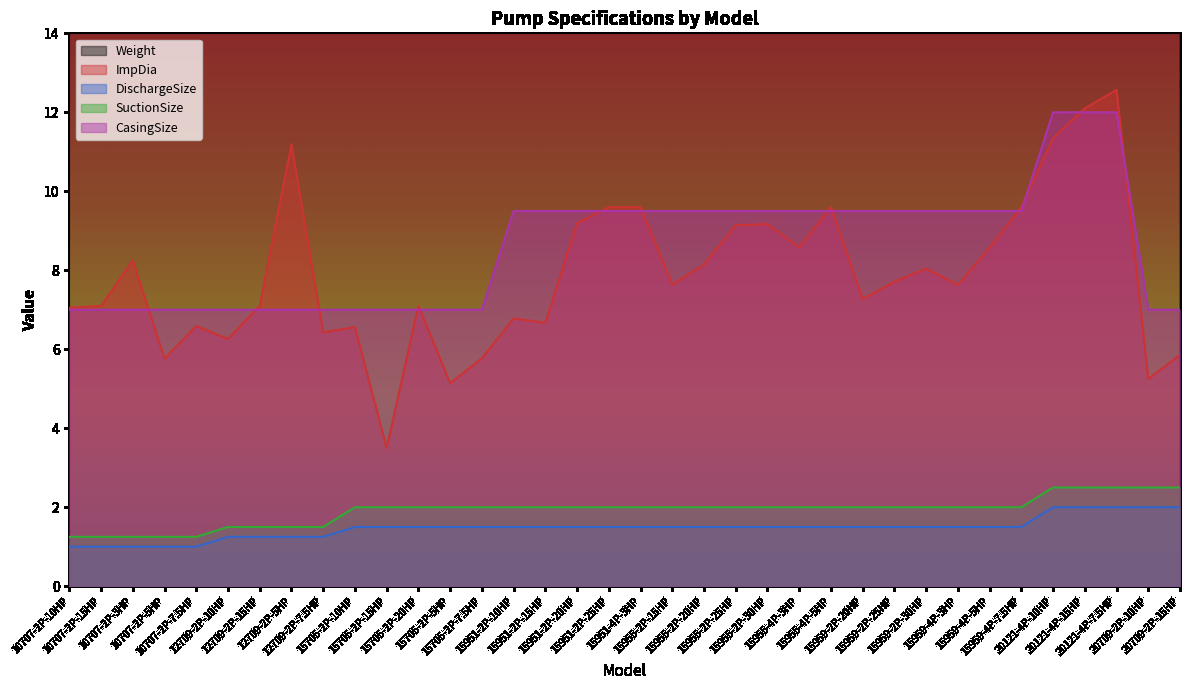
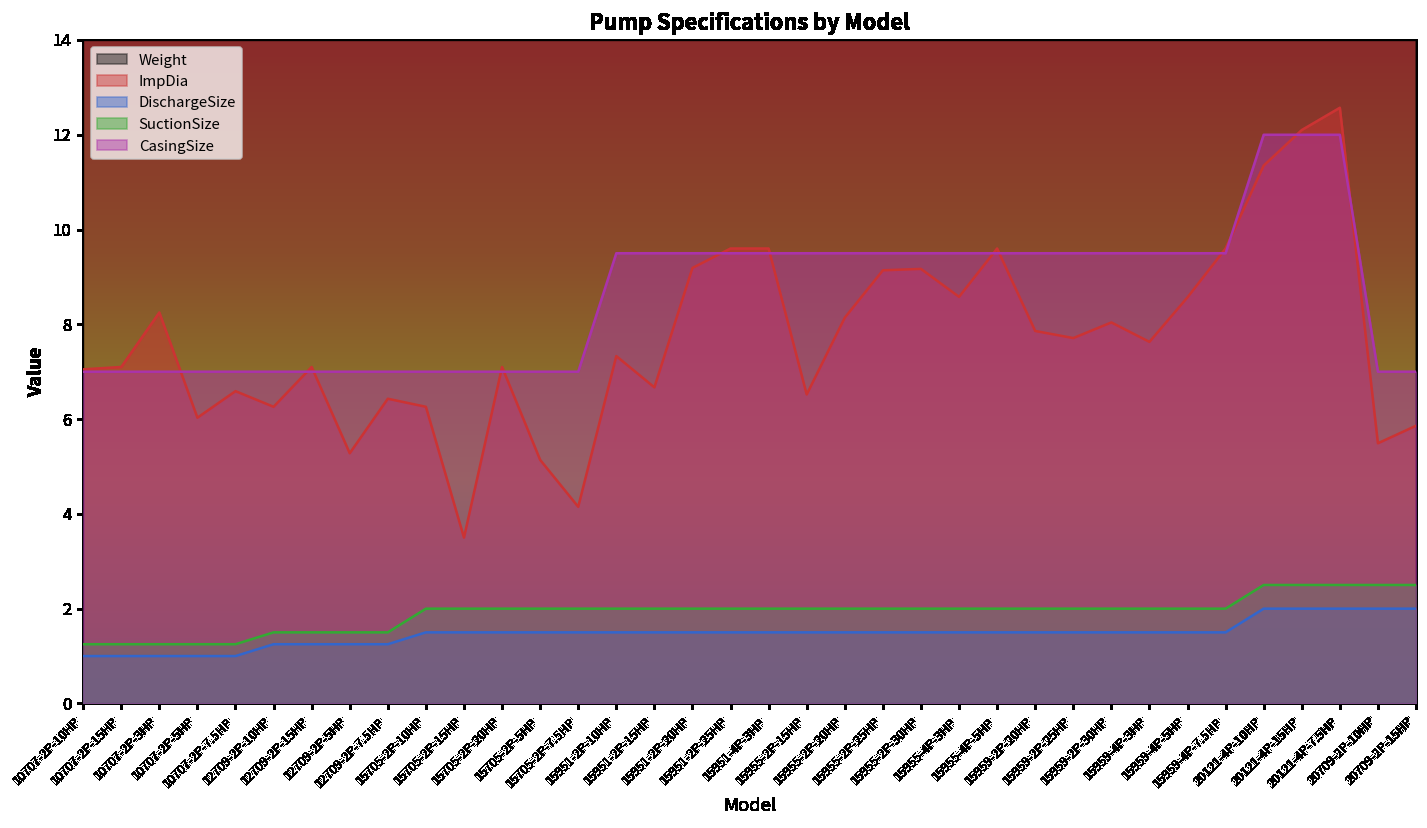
  {
    "ImpDia": {
      "10707-2P-15HP": 7.1,
      "10707-2P-3HP": 8.3,
-     "10707-2P-5HP": 5.8,
+     "10707-2P-5HP": 6.0,
      "10707-2P-7.5HP": 6.6,
      "12709-2P-10HP": 6.3,
      "12709-2P-15HP": 7.1,
-     "12709-2P-5HP": 11.2,
+     "12709-2P-5HP": 5.3,
      "12709-2P-7.5HP": 6.4,
-     "15705-2P-10HP": 6.6,
+     "15705-2P-10HP": 6.3,
      "15705-2P-15HP": 3.5,
      "15705-2P-20HP": 7.1,
      "15705-2P-5HP": 5.1,
-     "15705-2P-7.5HP": 5.8,
-     "15951-2P-10HP": 6.8,
+     "15705-2P-7.5HP": 4.2,
+     "15951-2P-10HP": 7.3,
      "15951-2P-15HP": 6.7,
      "15951-2P-20HP": 9.2,
      "15951-2P-25HP": 9.6,
      "15951-4P-3HP": 9.6,
-     "15955-2P-15HP": 7.6,
+     "15955-2P-15HP": 6.5,
      "15955-2P-20HP": 8.1,
      "15955-2P-25HP": 9.1,
      "15955-2P-30HP": 9.2,
      "15955-4P-3HP": 8.6,
      "15955-4P-5HP": 9.6,
-     "15959-2P-20HP": 7.3,
+     "15959-2P-20HP": 7.9,
      "15959-2P-25HP": 7.7,
      "15959-2P-30HP": 8.0,
      "15959-4P-3HP": 7.6,
      "15959-4P-5HP": 8.6,
      "15959-4P-7.5HP": 9.6,
      "20121-4P-10HP": 11.4,
      "20121-4P-15HP": 12.1,
      "20121-4P-7.5HP": 12.6,
-     "20709-2P-10HP": 5.3,
+     "20709-2P-10HP": 5.5,
      "20709-2P-15HP": 5.9
    },
    "DischargeSize": {
      "10707-2P-10HP": 1.0,
      "10707-2P-15HP": 1.0,
      "10707-2P-3HP": 1.0,
      "10707-2P-5HP": 1.0,
      "10707-2P-7.5HP": 1.0,
      "12709-2P-10HP": 1.3,
      "12709-2P-15HP": 1.3,
      "12709-2P-5HP": 1.3,
      "12709-2P-7.5HP": 1.3,
      "15705-2P-10HP": 1.5,
      "15705-2P-15HP": 1.5,
      "15705-2P-20HP": 1.5,
      "15705-2P-5HP": 1.5,
      "15705-2P-7.5HP": 1.5,
      "15951-2P-10HP": 1.5,
      "15951-2P-15HP": 1.5,
      "15951-2P-20HP": 1.5,
      "15951-2P-25HP": 1.5,
      "15951-4P-3HP": 1.5,
      "15955-2P-15HP": 1.5,
      "15955-2P-20HP": 1.5,
      "15955-2P-25HP": 1.5,
      "15955-2P-30HP": 1.5,
      "15955-4P-3HP": 1.5,
      "15955-4P-5HP": 1.5,
      "15959-2P-20HP": 1.5,
      "15959-2P-25HP": 1.5,
      "15959-2P-30HP": 1.5,
      "15959-4P-3HP": 1.5,
      "15959-4P-5HP": 1.5,
      "15959-4P-7.5HP": 1.5,
      "20121-4P-10HP": 2.0,
      "20121-4P-15HP": 2.0,
      "20121-4P-7.5HP": 2.0,
      "20709-2P-10HP": 2.0,
      "20709-2P-15HP": 2.0
    },
    "SuctionSize": {
      "10707-2P-10HP": 1.3,
      "10707-2P-15HP": 1.3,
      "10707-2P-3HP": 1.3,
      "10707-2P-5HP": 1.3,
      "10707-2P-7.5HP": 1.3,
      "12709-2P-10HP": 1.5,
      "12709-2P-15HP": 1.5,
      "12709-2P-5HP": 1.5,
      "12709-2P-7.5HP": 1.5,
      "15705-2P-10HP": 2.0,
      "15705-2P-15HP": 2.0,
      "15705-2P-20HP": 2.0,
      "15705-2P-5HP": 2.0,
      "15705-2P-7.5HP": 2.0,
      "15951-2P-10HP": 2.0,
      "15951-2P-15HP": 2.0,
      "15951-2P-20HP": 2.0,
      "15951-2P-25HP": 2.0,
      "15951-4P-3HP": 2.0,
      "15955-2P-15HP": 2.0,
      "15955-2P-20HP": 2.0,
      "15955-2P-25HP": 2.0,
      "15955-2P-30HP": 2.0,
      "15955-4P-3HP": 2.0,
      "15955-4P-5HP": 2.0,
      "15959-2P-20HP": 2.0,
      "15959-2P-25HP": 2.0,
      "15959-2P-30HP": 2.0,
      "15959-4P-3HP": 2.0,
      "15959-4P-5HP": 2.0,
      "15959-4P-7.5HP": 2.0,
      "20121-4P-10HP": 2.5,
      "20121-4P-15HP": 2.5,
      "20121-4P-7.5HP": 2.5,
      "20709-2P-10HP": 2.5,
      "20709-2P-15HP": 2.5
    },
    "CasingSize": {
      "10707-2P-15HP": 7.0,
      "10707-2P-3HP": 7.0,
      "10707-2P-5HP": 7.0,
      "10707-2P-7.5HP": 7.0,
      "12709-2P-10HP": 7.0,
      "12709-2P-15HP": 7.0,
      "12709-2P-5HP": 7.0,
      "12709-2P-7.5HP": 7.0,
      "15705-2P-10HP": 7.0,
      "15705-2P-15HP": 7.0,
      "15705-2P-20HP": 7.0,
      "15705-2P-5HP": 7.0,
      "15705-2P-7.5HP": 7.0,
      "15951-2P-10HP": 9.5,
      "15951-2P-15HP": 9.5,
      "15951-2P-20HP": 9.5,
      "15951-2P-25HP": 9.5,
      "15951-4P-3HP": 9.5,
      "15955-2P-15HP": 9.5,
      "15955-2P-20HP": 9.5,
      "15955-2P-25HP": 9.5,
      "15955-2P-30HP": 9.5,
      "15955-4P-3HP": 9.5,
      "15955-4P-5HP": 9.5,
      "15959-2P-20HP": 9.5,
      "15959-2P-25HP": 9.5,
      "15959-2P-30HP": 9.5,
      "15959-4P-3HP": 9.5,
      "15959-4P-5HP": 9.5,
      "15959-4P-7.5HP": 9.5,
      "20121-4P-10HP": 12.0,
      "20121-4P-15HP": 12.0,
      "20121-4P-7.5HP": 12.0,
      "20709-2P-10HP": 7.0,
      "20709-2P-15HP": 7.0
    }
  }
